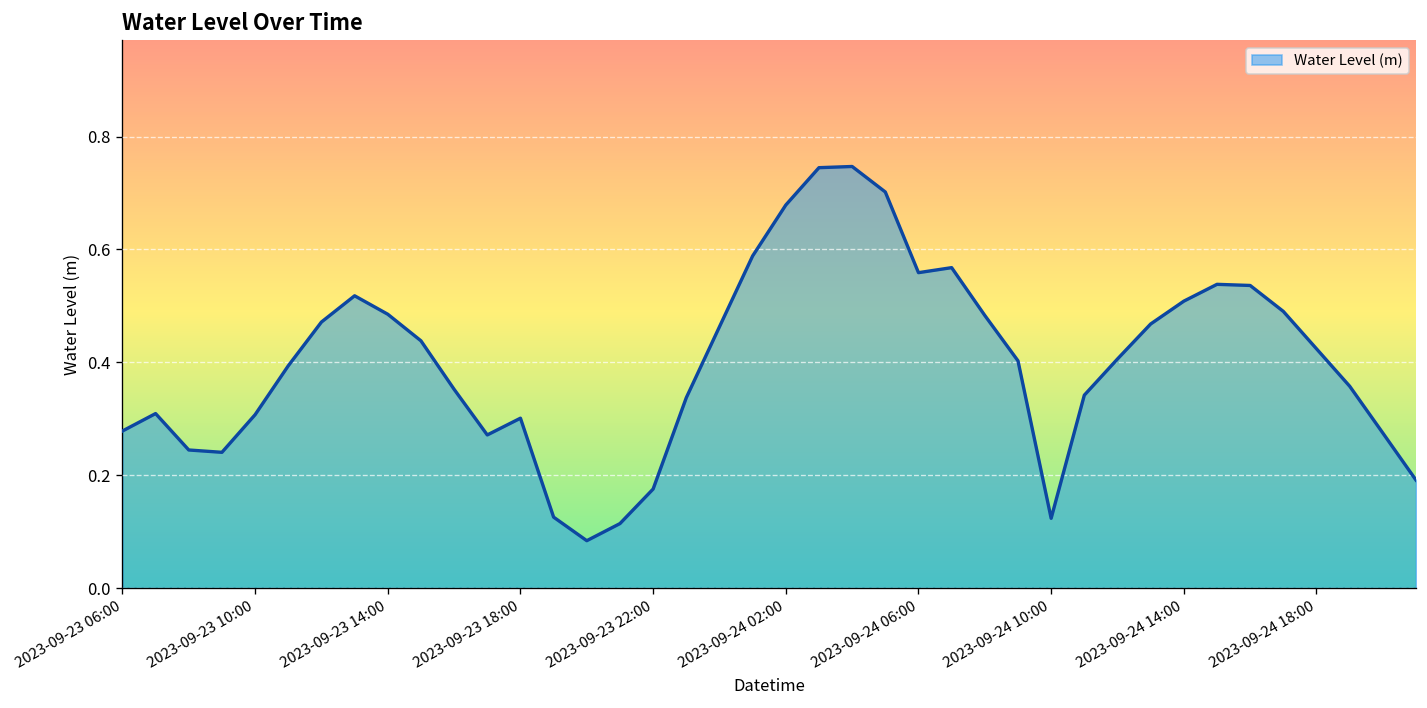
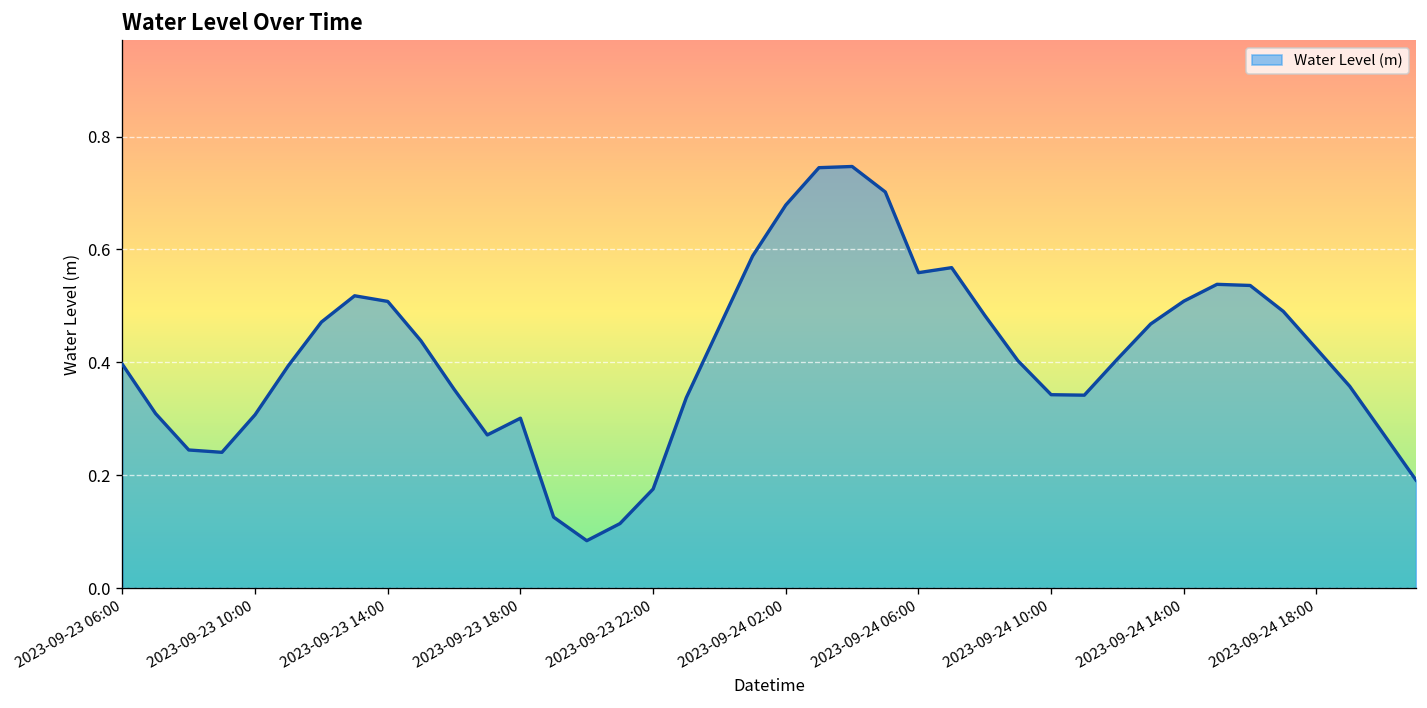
  {
-   "2023-09-23 06:00": 0.28,
+   "2023-09-23 06:00": 0.40,
    "2023-09-23 10:00": 0.31,
-   "2023-09-23 14:00": 0.49,
+   "2023-09-23 14:00": 0.51,
    "2023-09-23 18:00": 0.30,
    "2023-09-23 22:00": 0.18,
    "2023-09-24 02:00": 0.68,
    "2023-09-24 06:00": 0.56,
-   "2023-09-24 10:00": 0.12,
+   "2023-09-24 10:00": 0.34,
    "2023-09-24 14:00": 0.51,
    "2023-09-24 18:00": 0.42
  }
